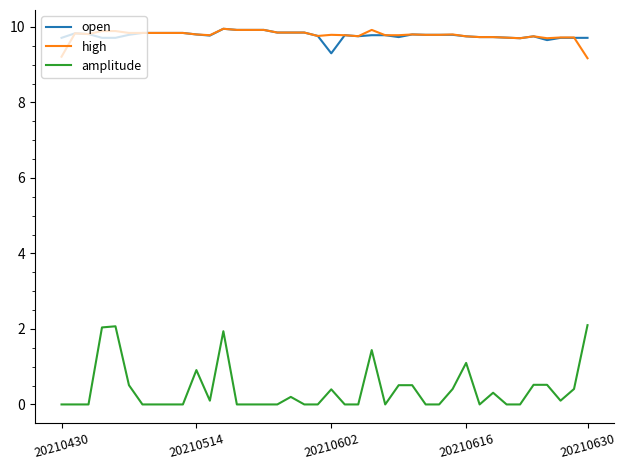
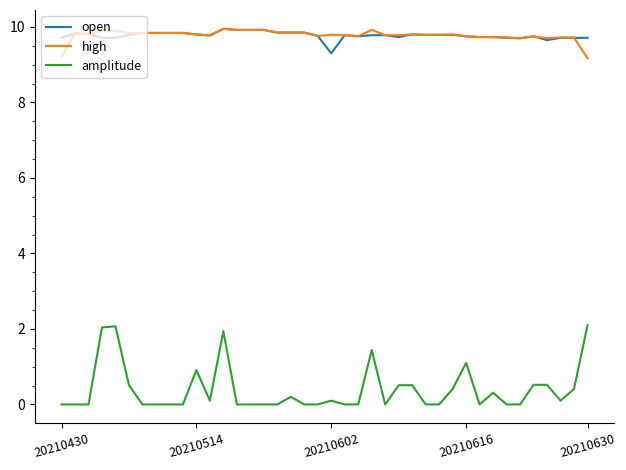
  {
    "open": {
      "20210602": 9.3,
      "20210630": 9.7
    },
    "high": {
      "20210602": 9.8,
      "20210630": 9.2
    },
    "amplitude": {
      "20210430": 0.0,
      "20210514": 0.9,
-     "20210602": 0.4,
+     "20210602": 0.1,
      "20210616": 1.1,
      "20210630": 2.1
    }
  }
